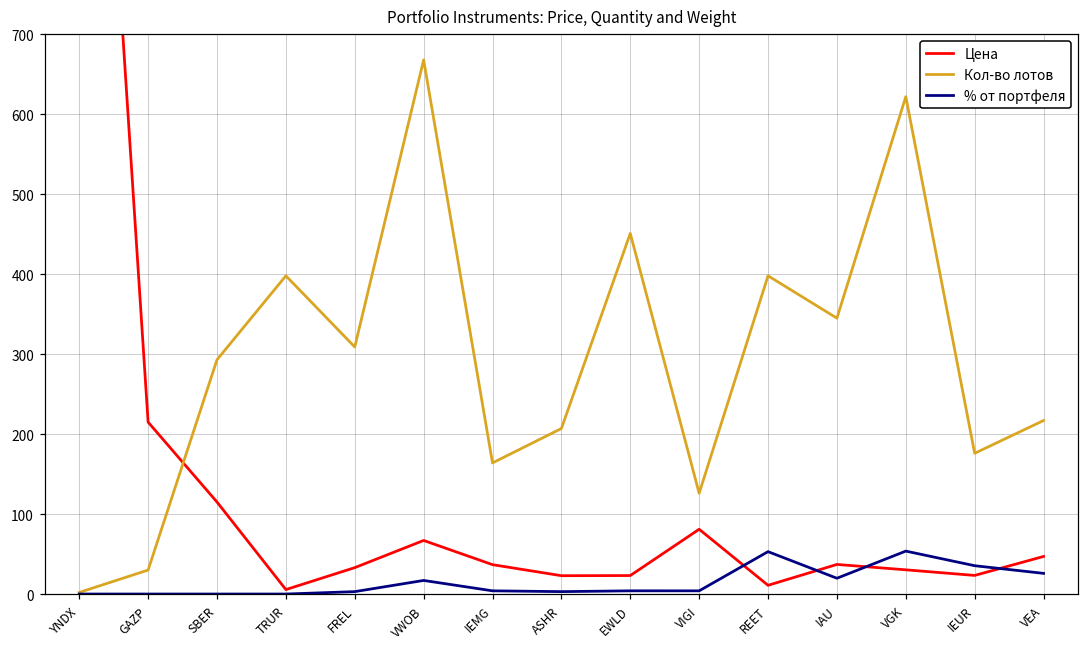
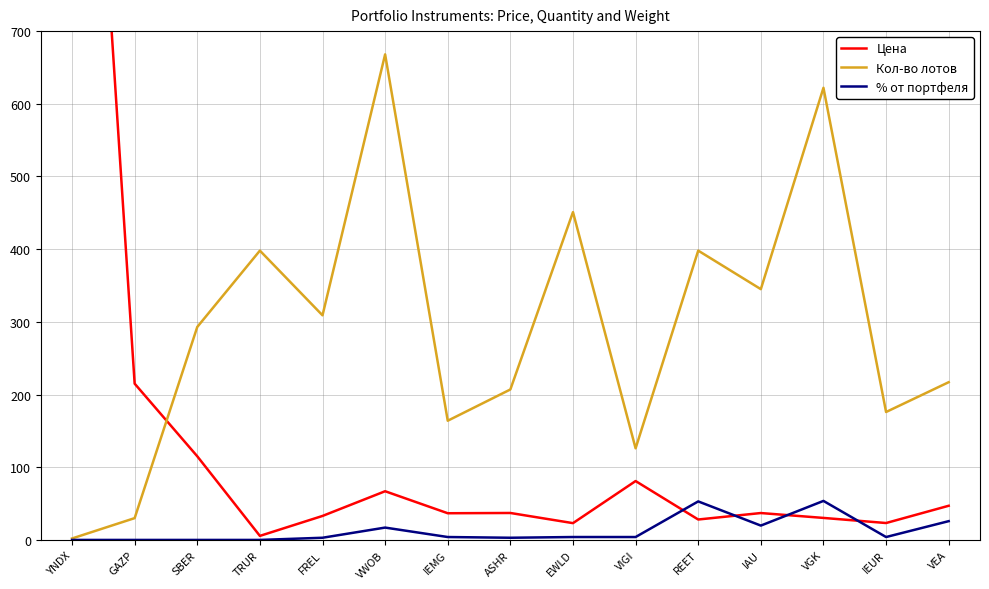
  {
    "Цена": {
      "GAZP": 220,
      "SBER": 120,
      "TRUR": 10,
      "FREL": 30,
      "VWOB": 70,
      "IEMG": 40,
-     "ASHR": 20,
+     "ASHR": 40,
      "EWLD": 20,
      "VIGI": 80,
-     "REET": 10,
+     "REET": 30,
      "IAU": 40,
      "VGK": 30,
      "IEUR": 20,
      "VEA": 50
    },
    "Кол-во лотов": {
      "GAZP": 30,
      "SBER": 290,
      "TRUR": 400,
      "FREL": 310,
      "VWOB": 670,
      "IEMG": 160,
      "ASHR": 210,
      "EWLD": 450,
      "VIGI": 130,
      "REET": 400,
      "IAU": 350,
      "VGK": 620,
      "IEUR": 180,
      "VEA": 220
    },
    "% от портфеля": {
      "GAZP": 0,
      "SBER": 0,
      "TRUR": 0,
      "FREL": 0,
      "VWOB": 20,
      "IEMG": 0,
      "ASHR": 0,
      "EWLD": 0,
      "VIGI": 0,
      "REET": 50,
      "IAU": 20,
      "VGK": 50,
-     "IEUR": 40,
+     "IEUR": 0,
      "VEA": 30
    }
  }
